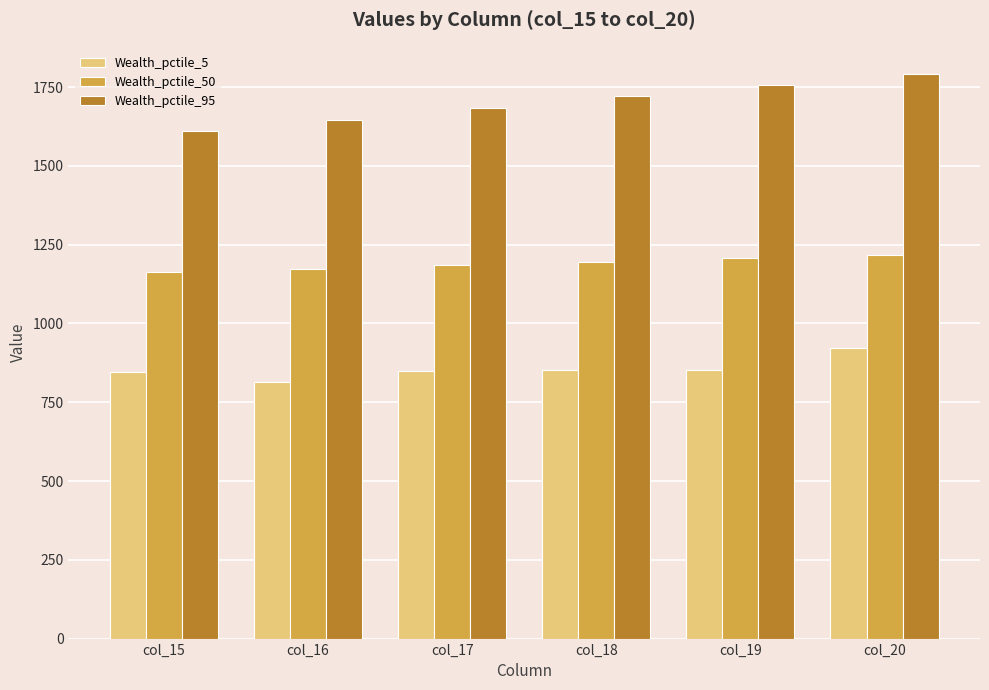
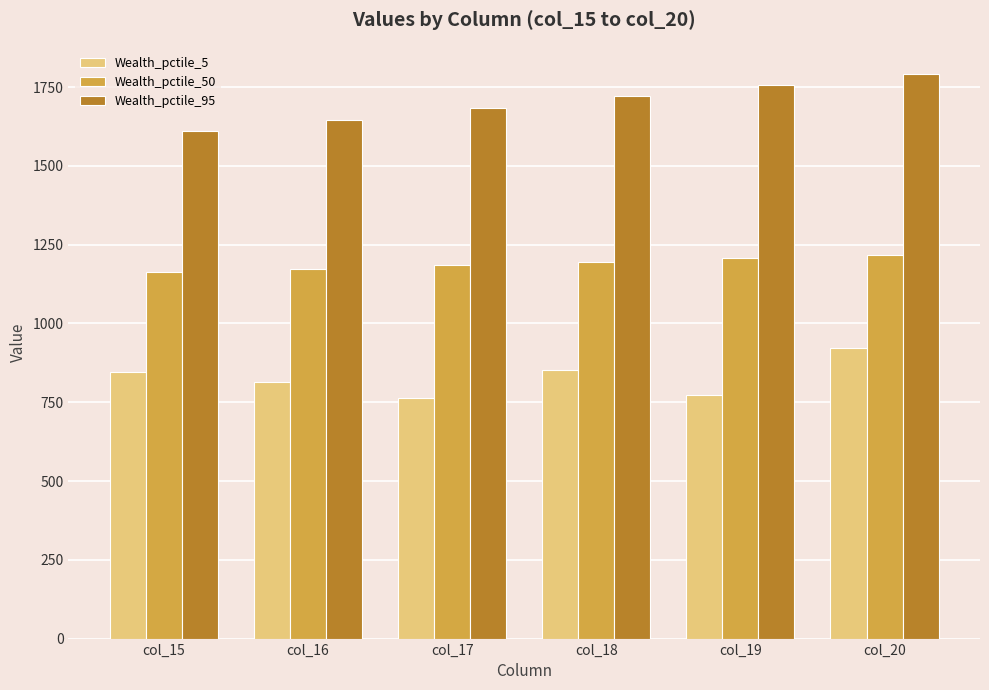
  {
    "Wealth_pctile_5": {
      "col_15": 850,
      "col_16": 810,
-     "col_17": 850,
+     "col_17": 760,
      "col_18": 850,
-     "col_19": 850,
+     "col_19": 770,
      "col_20": 920
    }
  }
